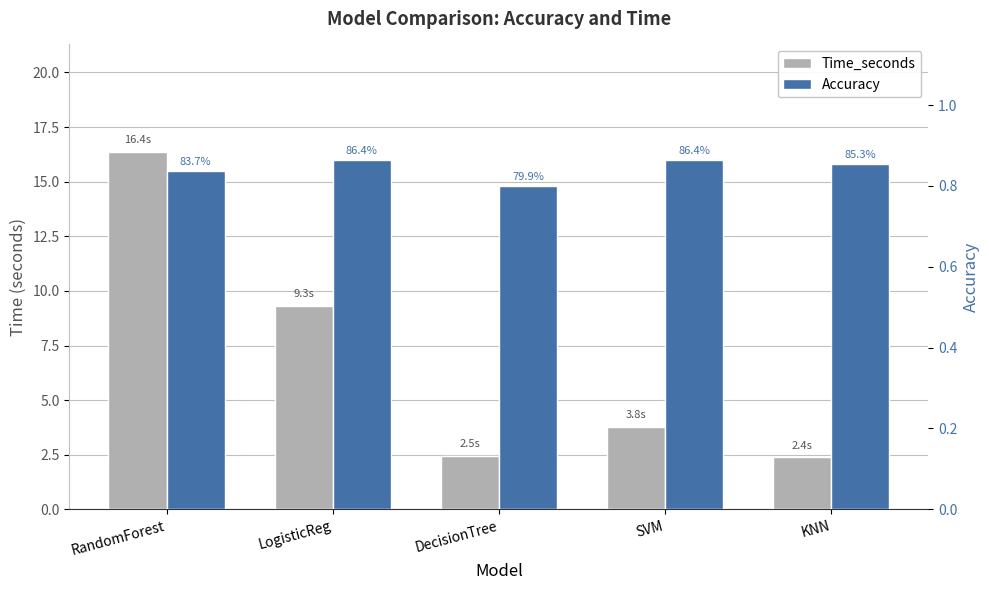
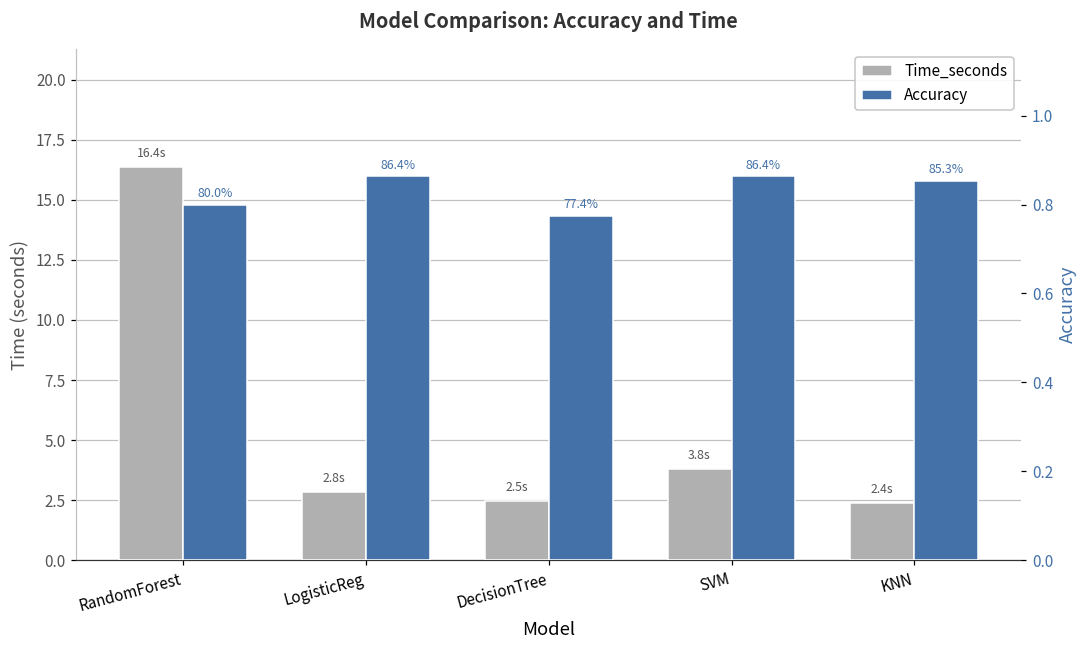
  {
    "Time_seconds": {
      "RandomForest": "16.4s",
-     "LogisticReg": "9.3s",
+     "LogisticReg": "2.8s",
      "DecisionTree": "2.5s",
      "SVM": "3.8s",
      "KNN": "2.4s"
    },
    "Accuracy": {
-     "RandomForest": "83.7%",
+     "RandomForest": "80.0%",
      "LogisticReg": "86.4%",
-     "DecisionTree": "79.9%",
+     "DecisionTree": "77.4%",
      "SVM": "86.4%",
      "KNN": "85.3%"
    }
  }
